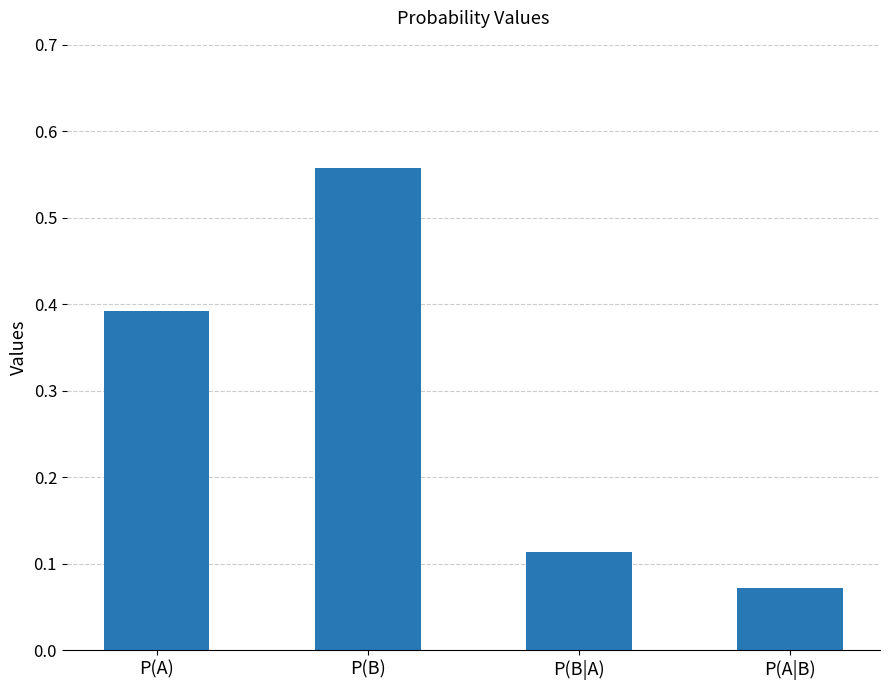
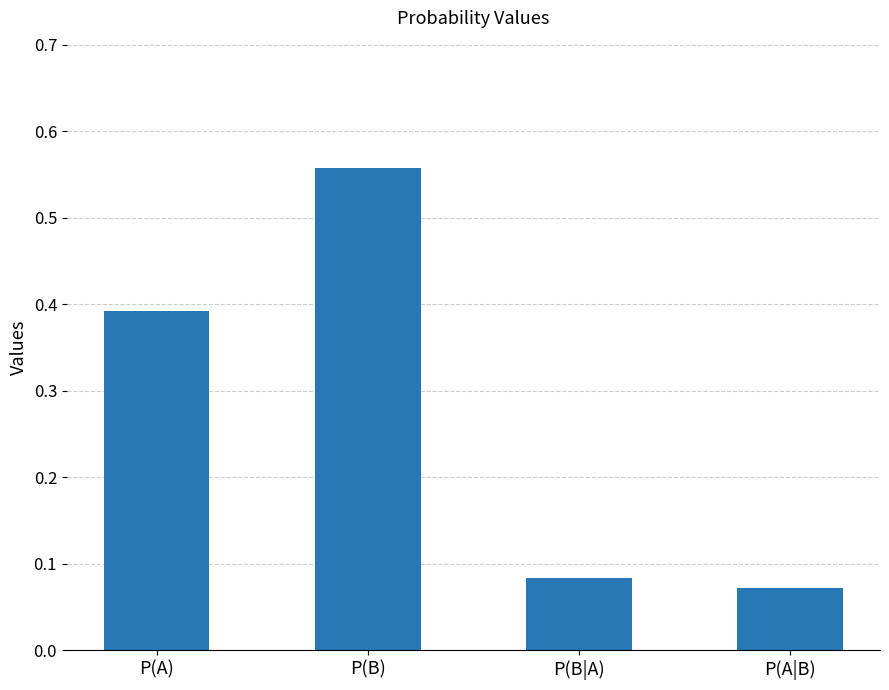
  {
    "P(A)": 0.39,
    "P(B)": 0.56,
-   "P(B|A)": 0.11,
+   "P(B|A)": 0.08,
    "P(A|B)": 0.07
  }
